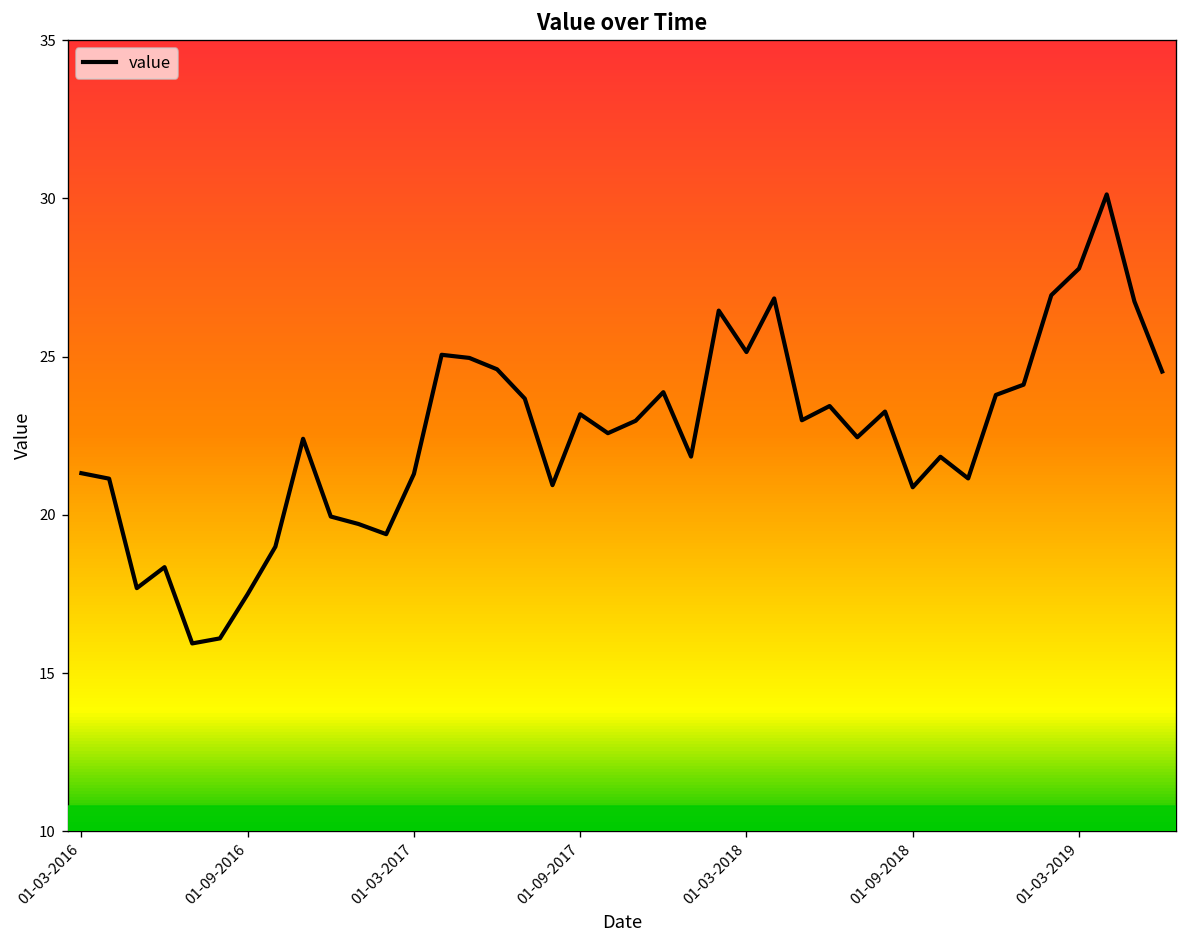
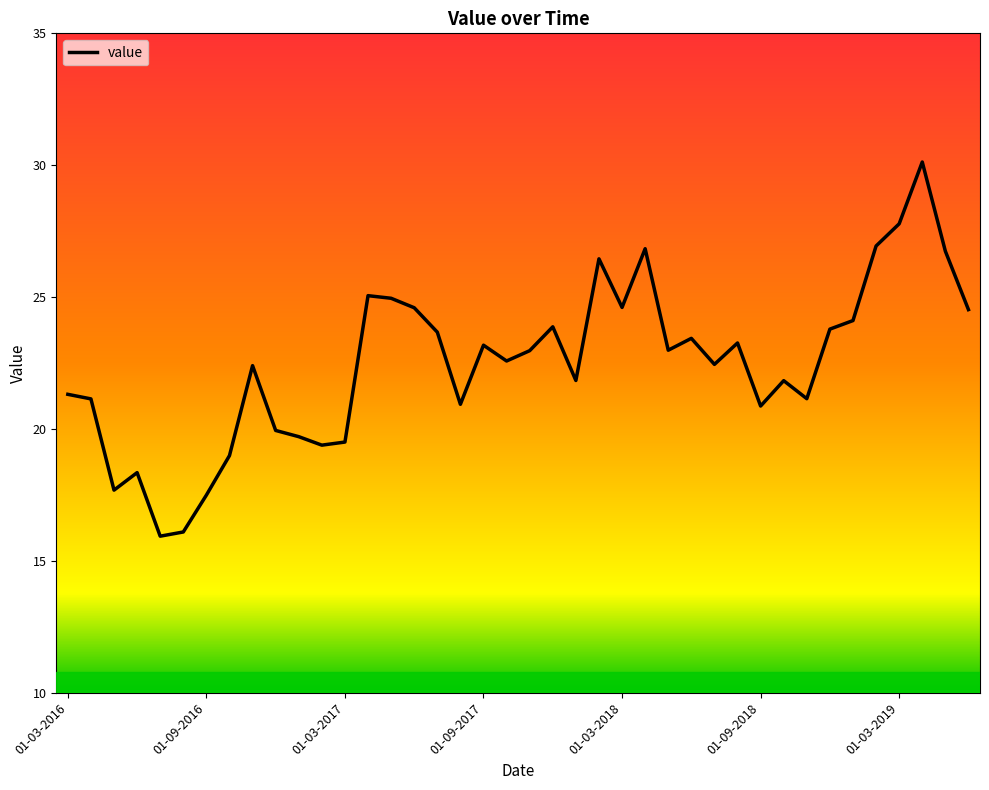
  {
    "01-03-2016": 21.3,
    "01-09-2016": 17.5,
-   "01-03-2017": 21.3,
+   "01-03-2017": 19.5,
    "01-09-2017": 23.2,
-   "01-03-2018": 25.1,
+   "01-03-2018": 24.6,
    "01-09-2018": 20.9,
    "01-03-2019": 27.8
  }
